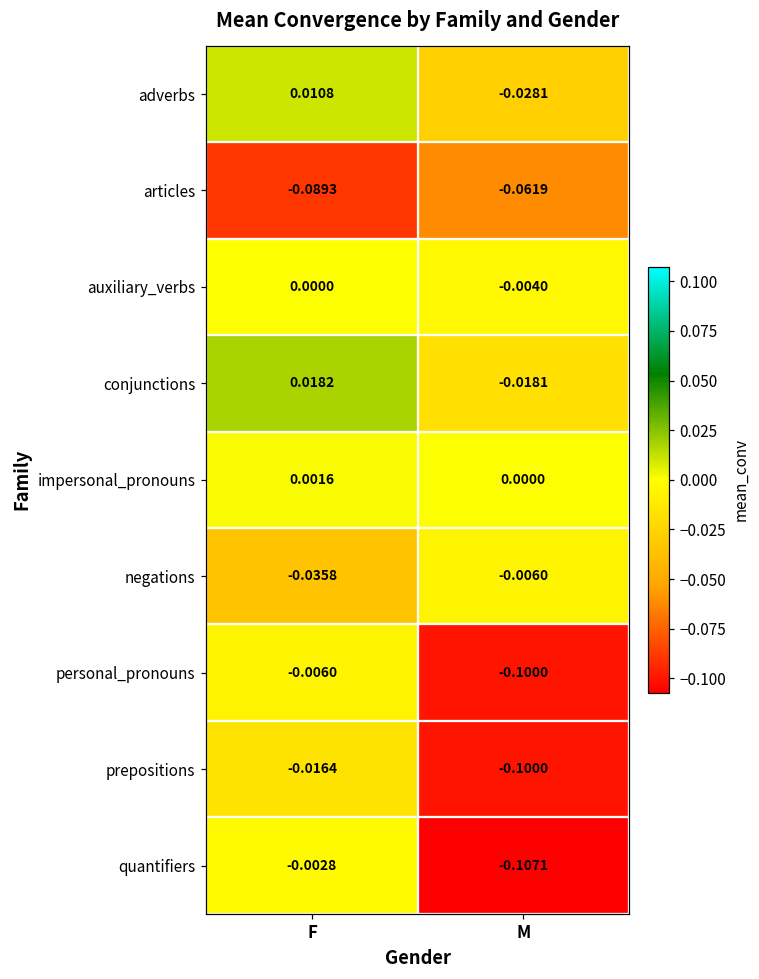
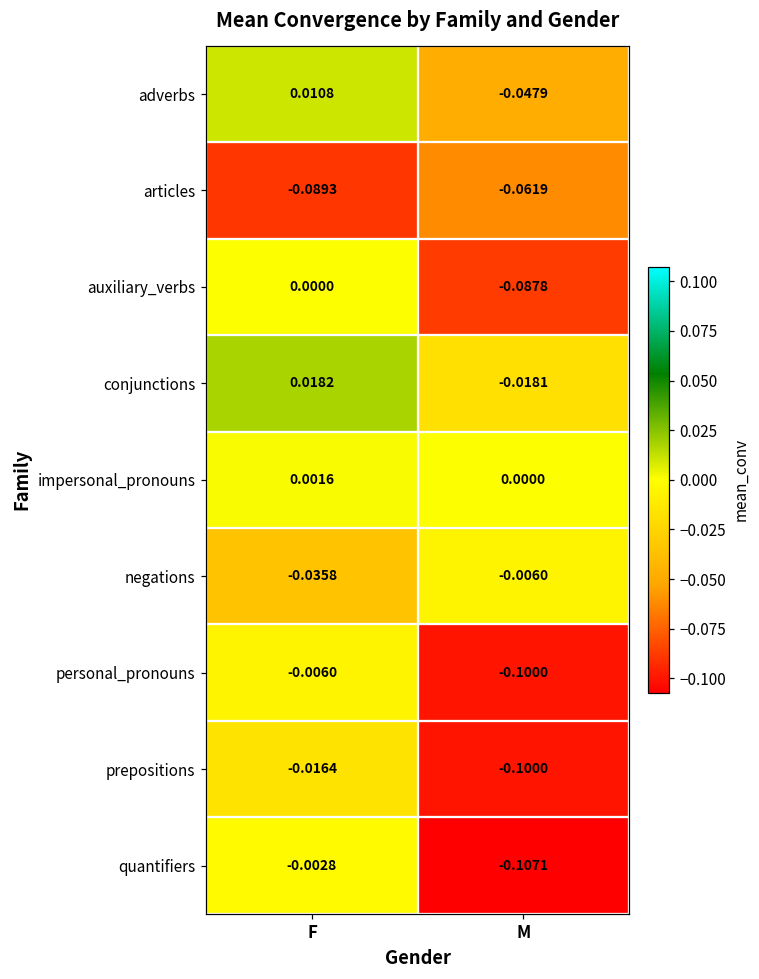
  {
    "adverbs": {
      "F": 0.0108,
-     "M": -0.0281
+     "M": -0.0479
    },
    "articles": {
      "F": -0.0893,
      "M": -0.0619
    },
    "auxiliary_verbs": {
      "F": 0.0000,
-     "M": -0.0040
+     "M": -0.0878
    },
    "conjunctions": {
      "F": 0.0182,
      "M": -0.0181
    },
    "impersonal_pronouns": {
      "F": 0.0016,
      "M": 0.0000
    },
    "negations": {
      "F": -0.0358,
      "M": -0.0060
    },
    "personal_pronouns": {
      "F": -0.0060,
      "M": -0.1000
    },
    "prepositions": {
      "F": -0.0164,
      "M": -0.1000
    },
    "quantifiers": {
      "F": -0.0028,
      "M": -0.1071
    }
  }
